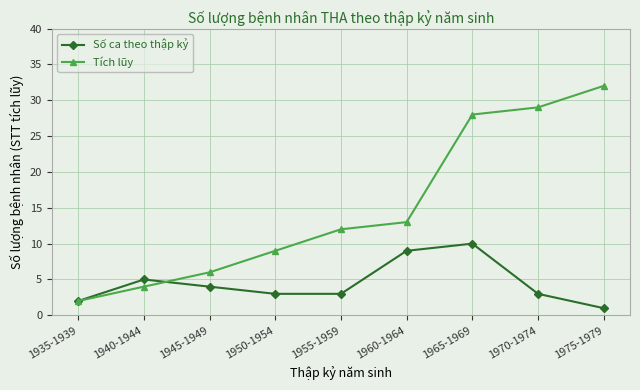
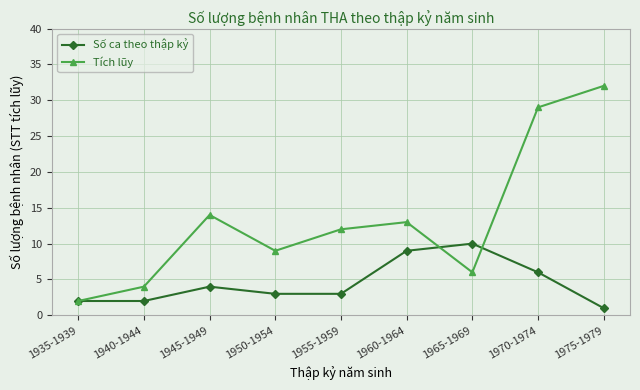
  {
    "Số ca theo thập kỷ": {
-     "1940-1944": 5,
+     "1940-1944": 2,
      "1945-1949": 4,
      "1950-1954": 3,
      "1955-1959": 3,
      "1960-1964": 9,
      "1965-1969": 10,
-     "1970-1974": 3,
+     "1970-1974": 6,
      "1975-1979": 1
    },
    "Tích lũy": {
      "1940-1944": 4,
-     "1945-1949": 6,
+     "1945-1949": 14,
      "1950-1954": 9,
      "1955-1959": 12,
      "1960-1964": 13,
-     "1965-1969": 28,
+     "1965-1969": 6,
      "1970-1974": 29,
      "1975-1979": 32
    }
  }
